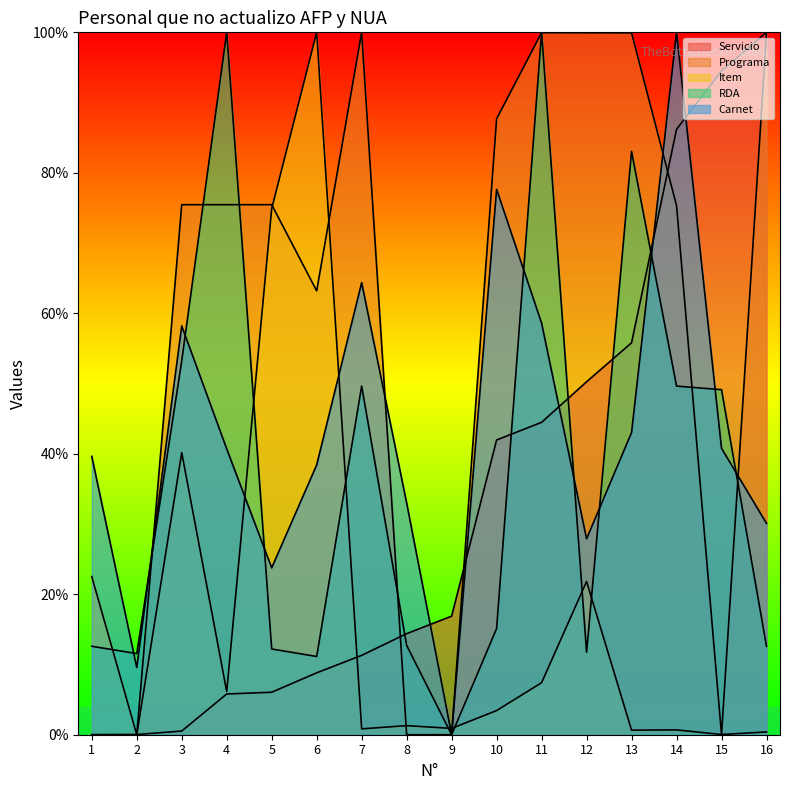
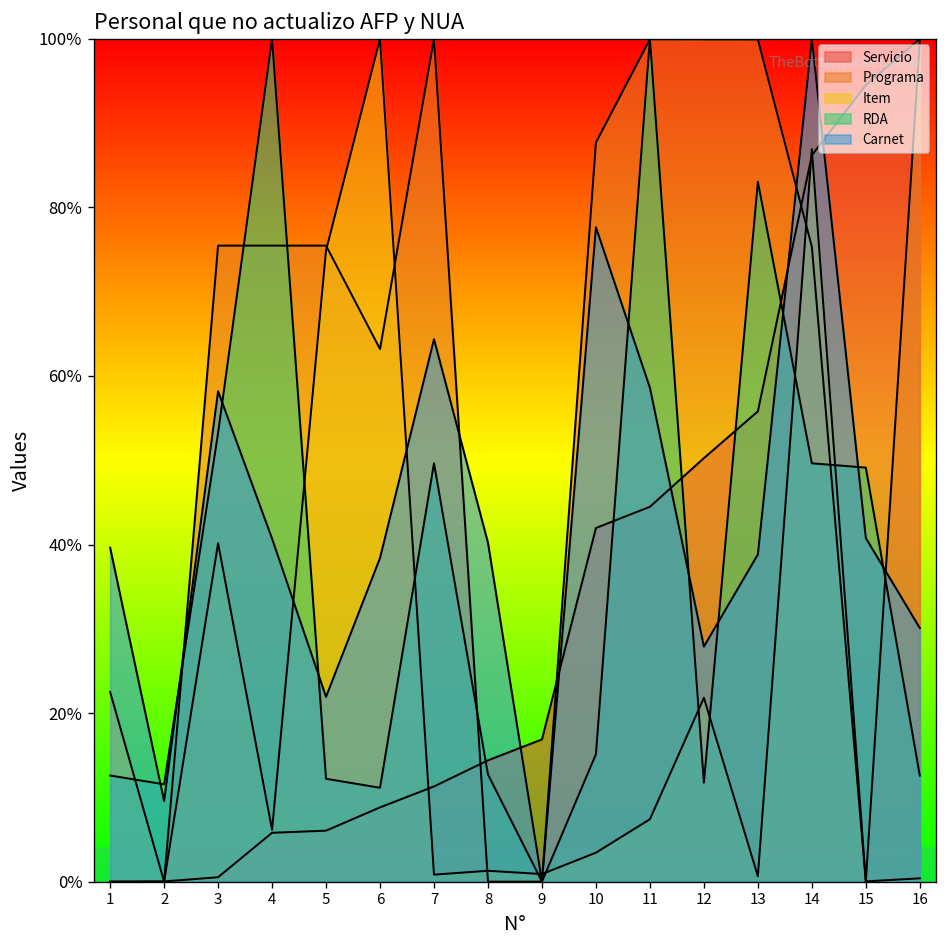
  {
    "Item": {
      "1": "23%",
      "3": "40%",
      "5": "75%",
      "6": "100%",
      "7": "1%",
      "8": "1%",
      "9": "1%",
      "10": "3%",
      "11": "7%",
      "12": "22%",
      "13": "1%",
-     "14": "1%",
+     "14": "87%",
      "16": "0%"
    },
    "RDA": {
      "1": "13%",
      "2": "12%",
      "3": "53%",
      "4": "100%",
      "5": "12%",
      "6": "11%",
      "7": "50%",
      "8": "13%",
      "10": "15%",
      "12": "12%",
      "13": "83%",
      "14": "50%",
      "15": "49%",
      "16": "13%"
    },
    "Carnet": {
      "1": "40%",
      "2": "10%",
      "3": "58%",
      "4": "41%",
-     "5": "24%",
+     "5": "22%",
      "6": "38%",
      "7": "64%",
-     "8": "33%",
+     "8": "40%",
      "10": "78%",
      "11": "59%",
      "12": "28%",
-     "13": "43%",
+     "13": "39%",
      "14": "100%",
      "15": "41%",
      "16": "30%"
    }
  }
